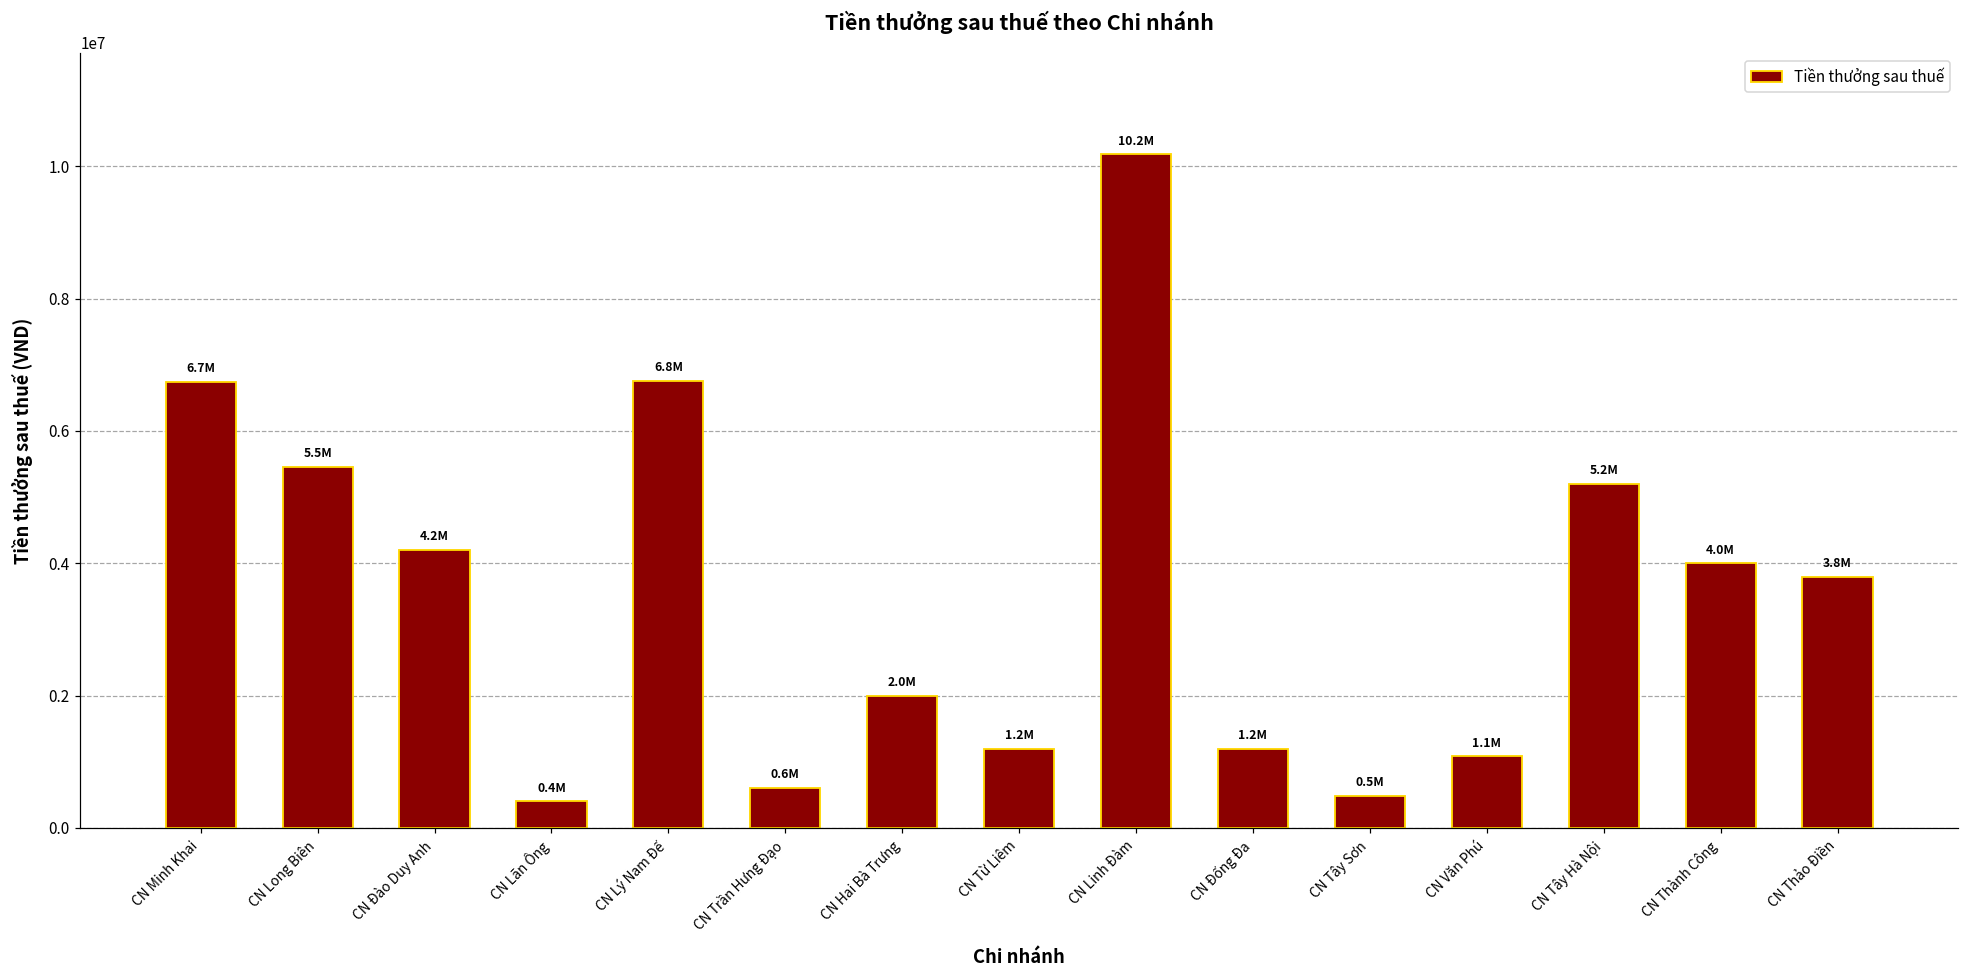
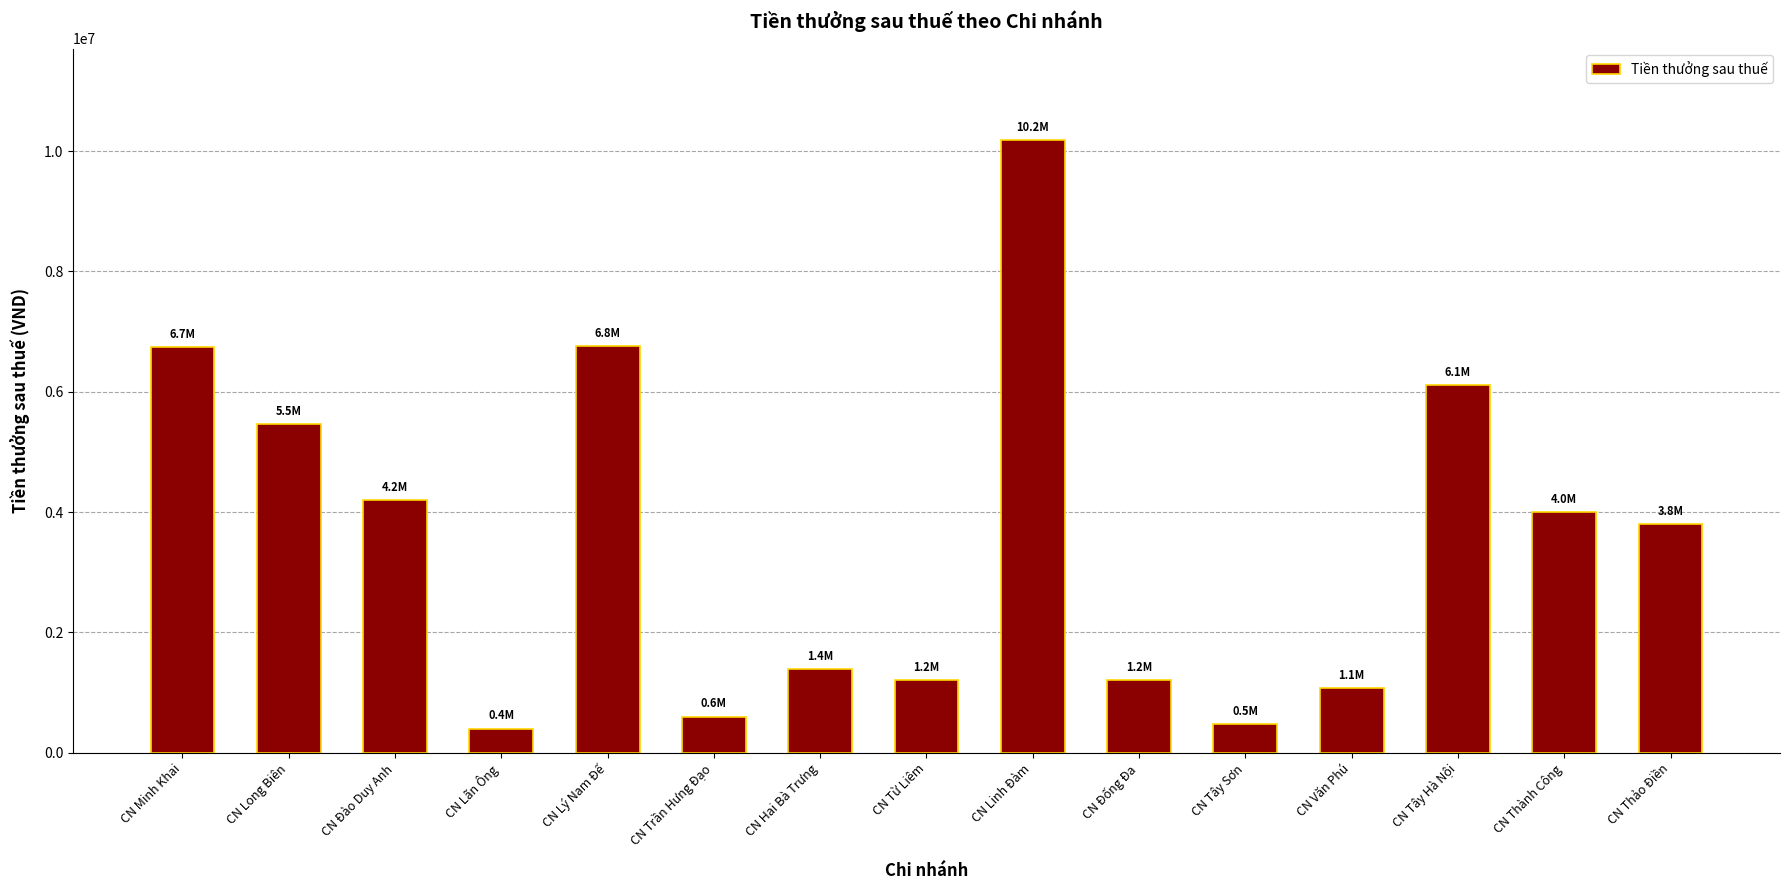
  {
    "CN Minh Khai": "6.7M",
    "CN Long Biên": "5.5M",
    "CN Đào Duy Anh": "4.2M",
    "CN Lãn Ông": "0.4M",
    "CN Lý Nam Đế": "6.8M",
    "CN Trần Hưng Đạo": "0.6M",
-   "CN Hai Bà Trưng": "2.0M",
+   "CN Hai Bà Trưng": "1.4M",
    "CN Từ Liêm": "1.2M",
    "CN Linh Đàm": "10.2M",
    "CN Đống Đa": "1.2M",
    "CN Tây Sơn": "0.5M",
    "CN Văn Phú": "1.1M",
-   "CN Tây Hà Nội": "5.2M",
+   "CN Tây Hà Nội": "6.1M",
    "CN Thành Công": "4.0M",
    "CN Thảo Điền": "3.8M"
  }
